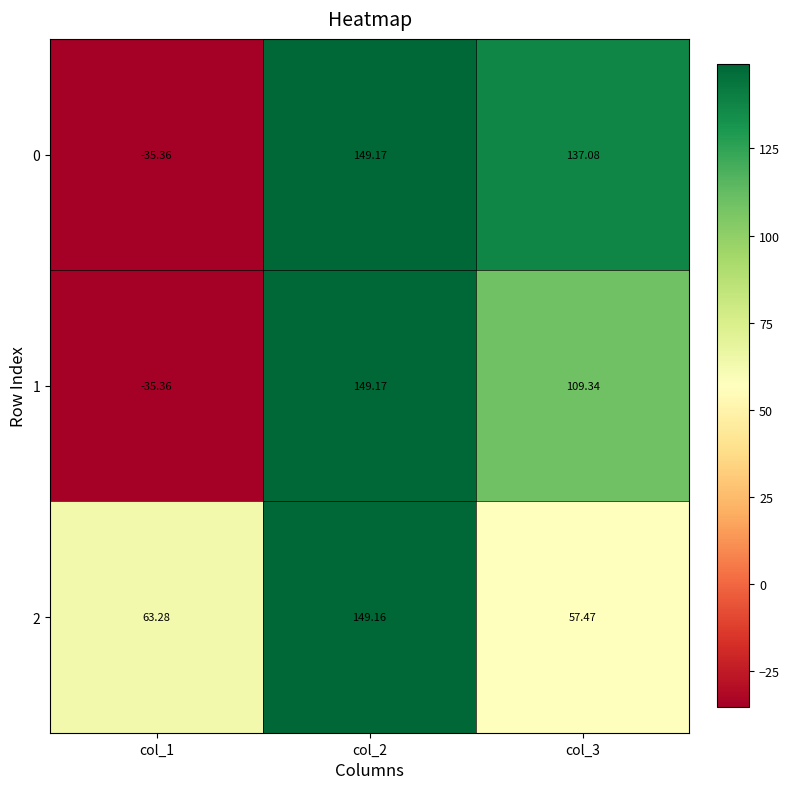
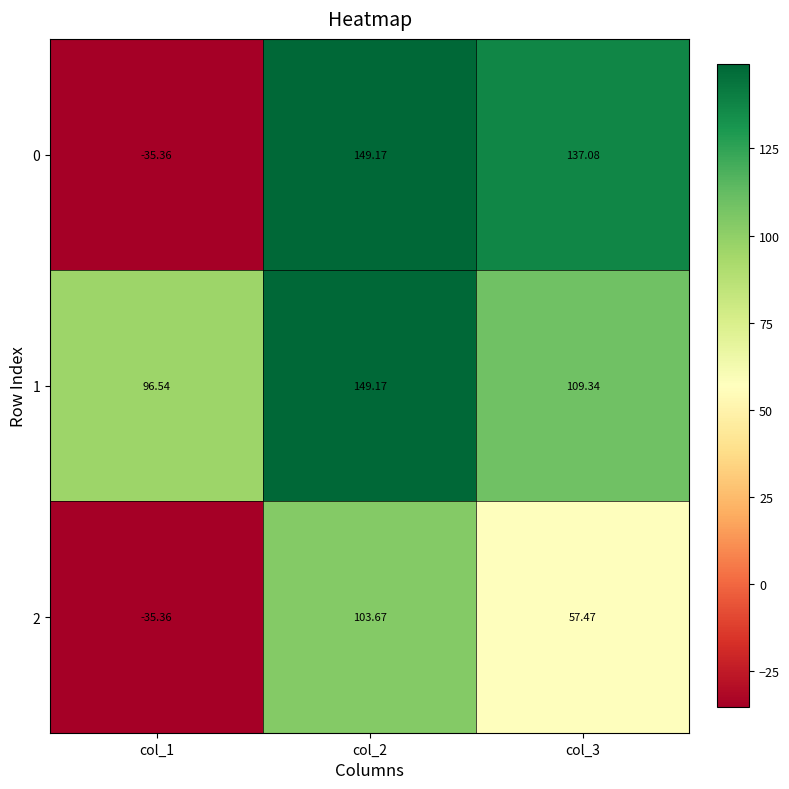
  {
    "0": {
      "col_1": -35.36,
      "col_2": 149.17,
      "col_3": 137.08
    },
    "1": {
-     "col_1": -35.36,
+     "col_1": 96.54,
      "col_2": 149.17,
      "col_3": 109.34
    },
    "2": {
-     "col_1": 63.28,
-     "col_2": 149.16,
+     "col_1": -35.36,
+     "col_2": 103.67,
      "col_3": 57.47
    }
  }
